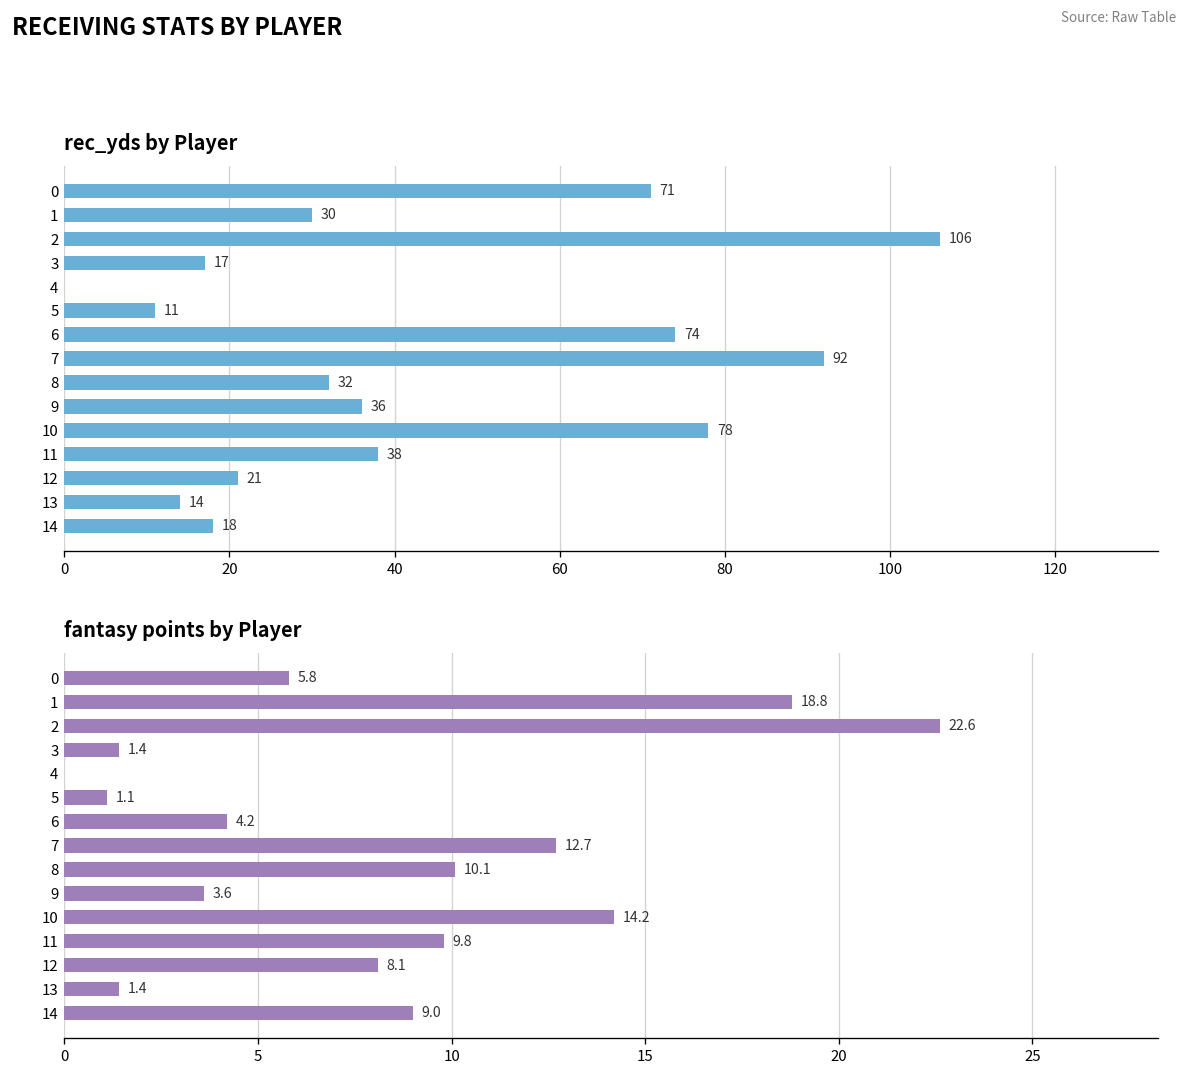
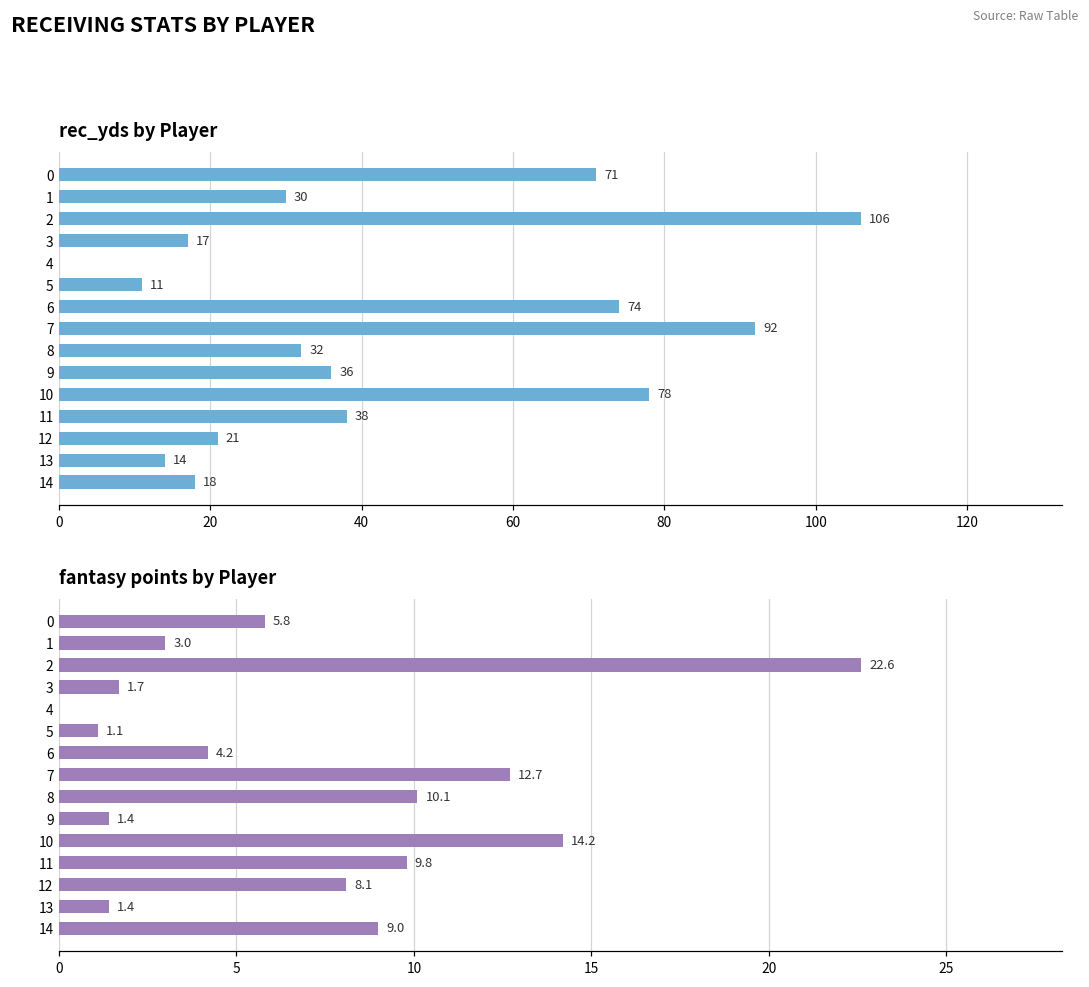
  {
    "rec_yds by Player": {
      "0": 71,
      "1": 30,
      "2": 106,
      "3": 17,
      "5": 11,
      "6": 74,
      "7": 92,
      "8": 32,
      "9": 36,
      "10": 78,
      "11": 38,
      "12": 21,
      "13": 14,
      "14": 18
    },
    "fantasy points by Player": {
      "0": 5.8,
-     "1": 18.8,
+     "1": 3.0,
      "2": 22.6,
-     "3": 1.4,
+     "3": 1.7,
      "5": 1.1,
      "6": 4.2,
      "7": 12.7,
      "8": 10.1,
-     "9": 3.6,
+     "9": 1.4,
      "10": 14.2,
      "11": 9.8,
      "12": 8.1,
      "13": 1.4,
      "14": 9.0
    }
  }
